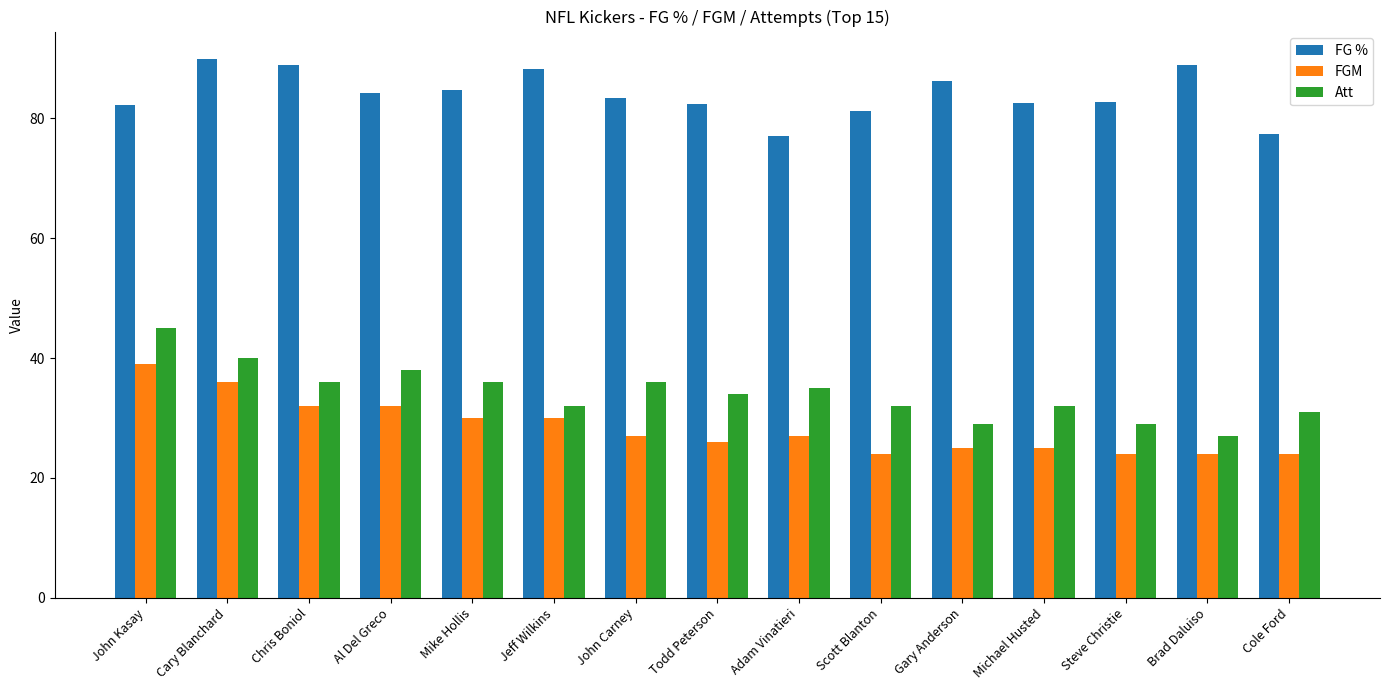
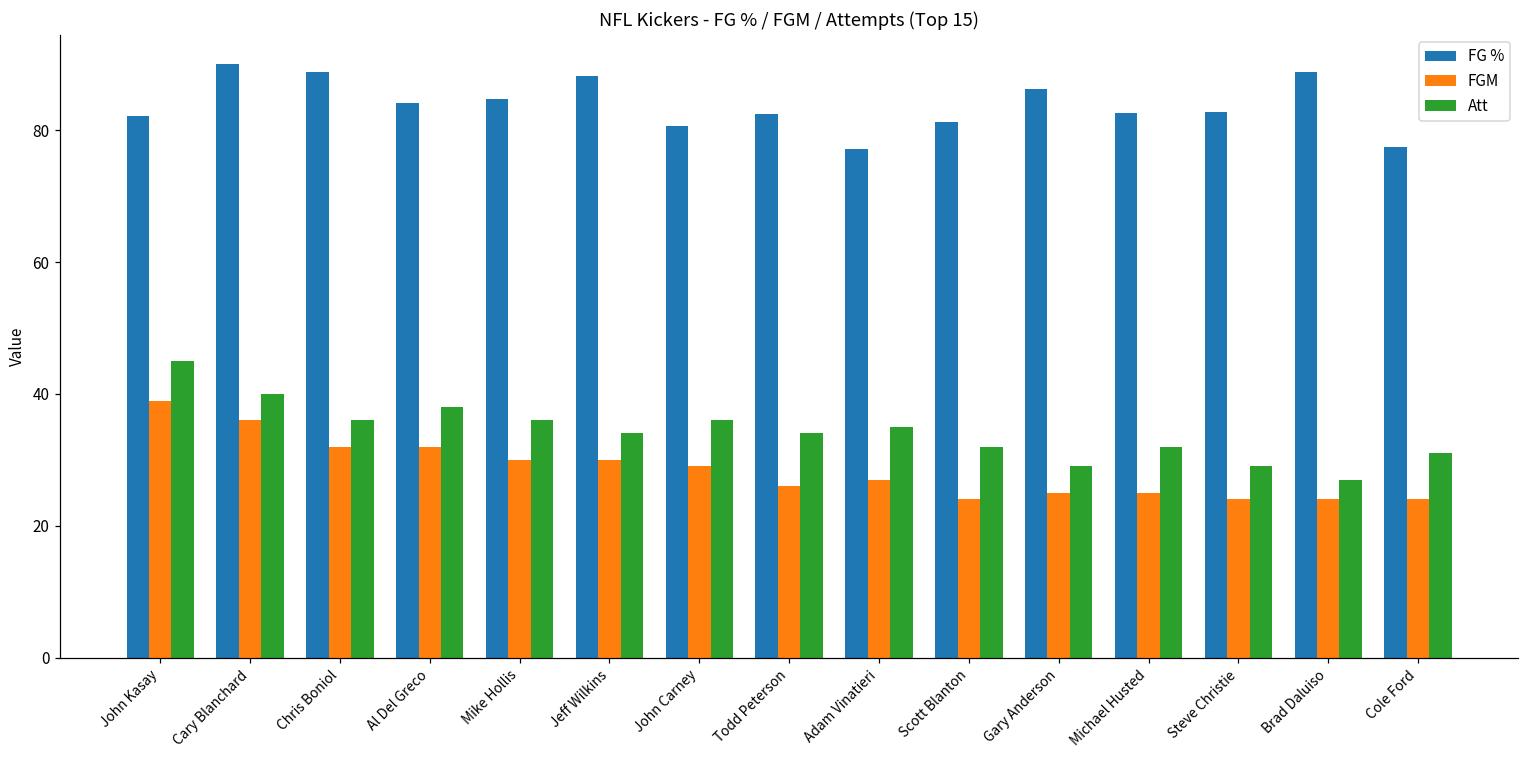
  {
    "FG %": {
      "John Kasay": 82,
      "Cary Blanchard": 90,
      "Chris Boniol": 89,
      "Al Del Greco": 84,
      "Mike Hollis": 85,
      "Jeff Wilkins": 88,
-     "John Carney": 83,
+     "John Carney": 81,
      "Todd Peterson": 82,
      "Adam Vinatieri": 77,
      "Scott Blanton": 81,
      "Gary Anderson": 86,
      "Michael Husted": 83,
      "Steve Christie": 83,
      "Brad Daluiso": 89,
      "Cole Ford": 77
    },
    "FGM": {
      "John Kasay": 39,
      "Cary Blanchard": 36,
      "Chris Boniol": 32,
      "Al Del Greco": 32,
      "Mike Hollis": 30,
      "Jeff Wilkins": 30,
-     "John Carney": 27,
+     "John Carney": 29,
      "Todd Peterson": 26,
      "Adam Vinatieri": 27,
      "Scott Blanton": 24,
      "Gary Anderson": 25,
      "Michael Husted": 25,
      "Steve Christie": 24,
      "Brad Daluiso": 24,
      "Cole Ford": 24
    },
    "Att": {
      "John Kasay": 45,
      "Cary Blanchard": 40,
      "Chris Boniol": 36,
      "Al Del Greco": 38,
      "Mike Hollis": 36,
-     "Jeff Wilkins": 32,
+     "Jeff Wilkins": 34,
      "John Carney": 36,
      "Todd Peterson": 34,
      "Adam Vinatieri": 35,
      "Scott Blanton": 32,
      "Gary Anderson": 29,
      "Michael Husted": 32,
      "Steve Christie": 29,
      "Brad Daluiso": 27,
      "Cole Ford": 31
    }
  }
